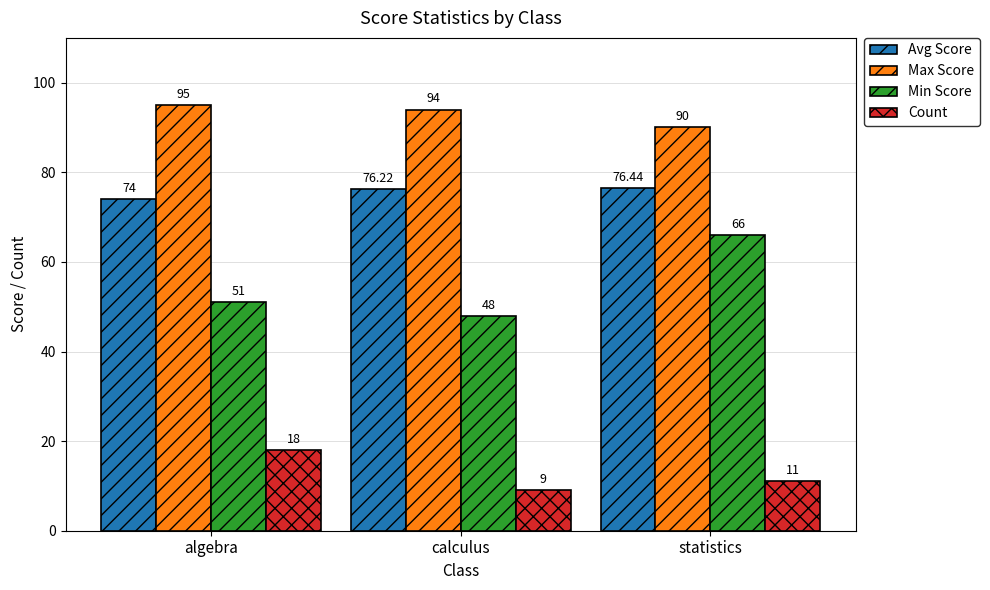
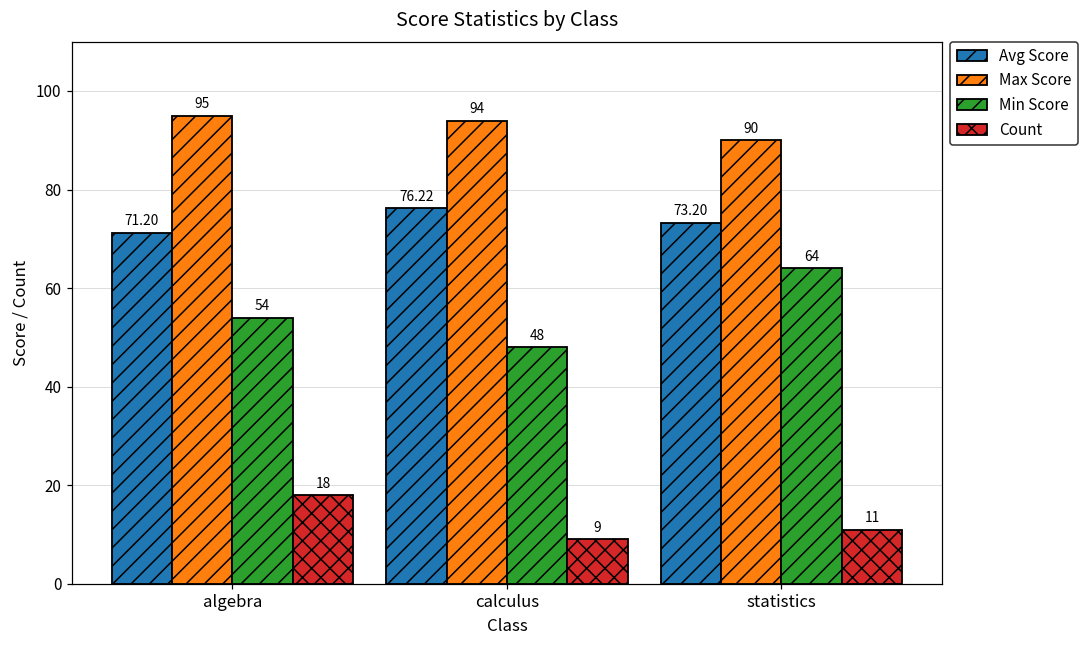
  {
    "Avg Score": {
-     "algebra": 74,
+     "algebra": 71.20,
      "calculus": 76.22,
-     "statistics": 76.44
+     "statistics": 73.20
    },
    "Max Score": {
      "algebra": 95,
      "calculus": 94,
      "statistics": 90
    },
    "Min Score": {
-     "algebra": 51,
+     "algebra": 54,
      "calculus": 48,
-     "statistics": 66
+     "statistics": 64
    },
    "Count": {
      "algebra": 18,
      "calculus": 9,
      "statistics": 11
    }
  }
